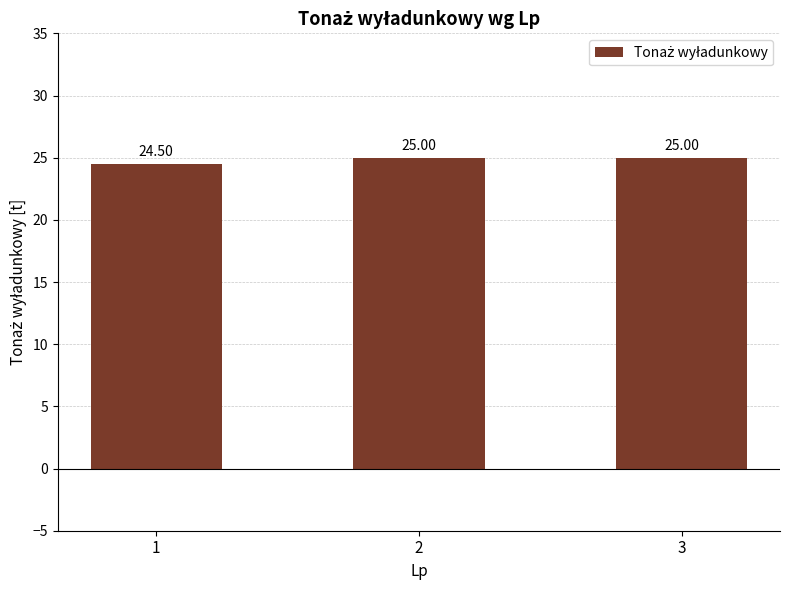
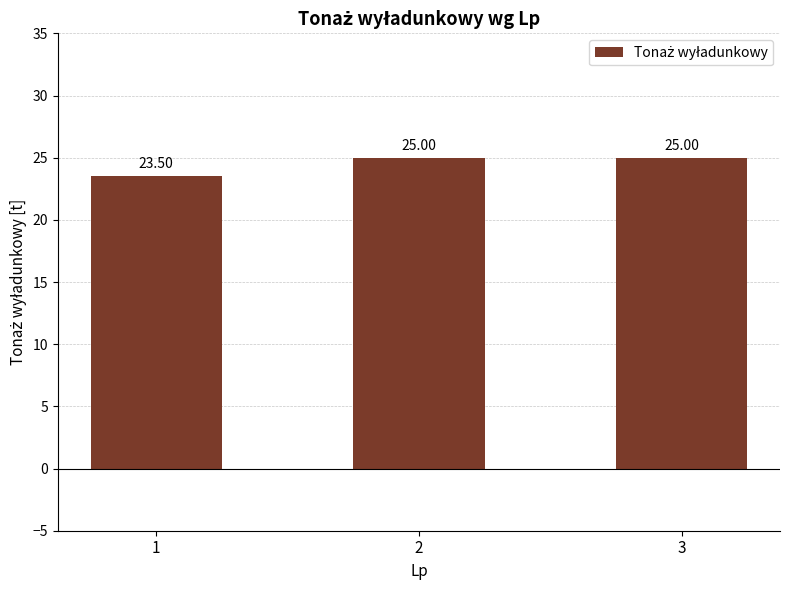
  {
-   "1": 24.50,
+   "1": 23.50,
    "2": 25.00,
    "3": 25.00
  }
